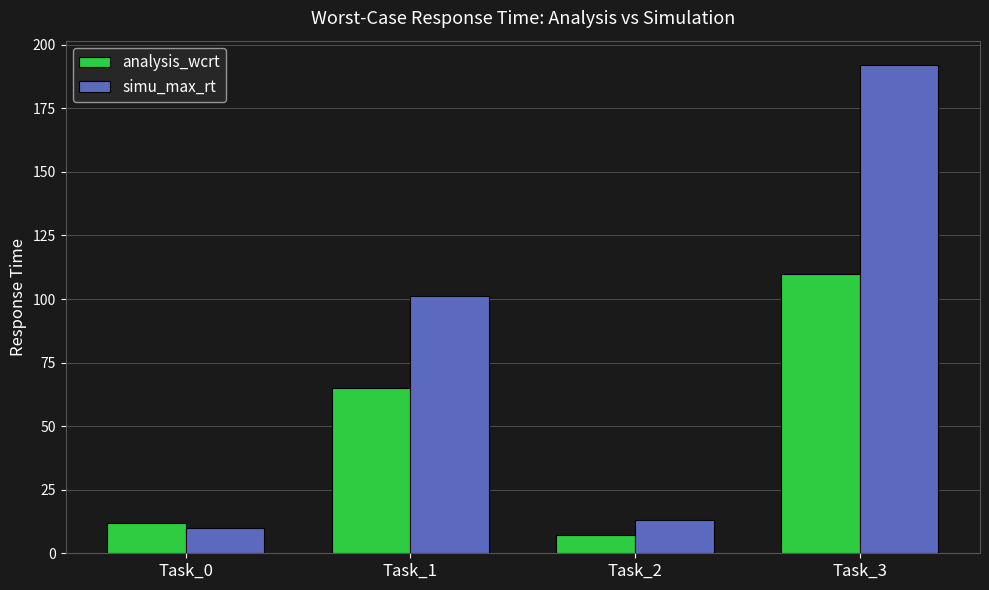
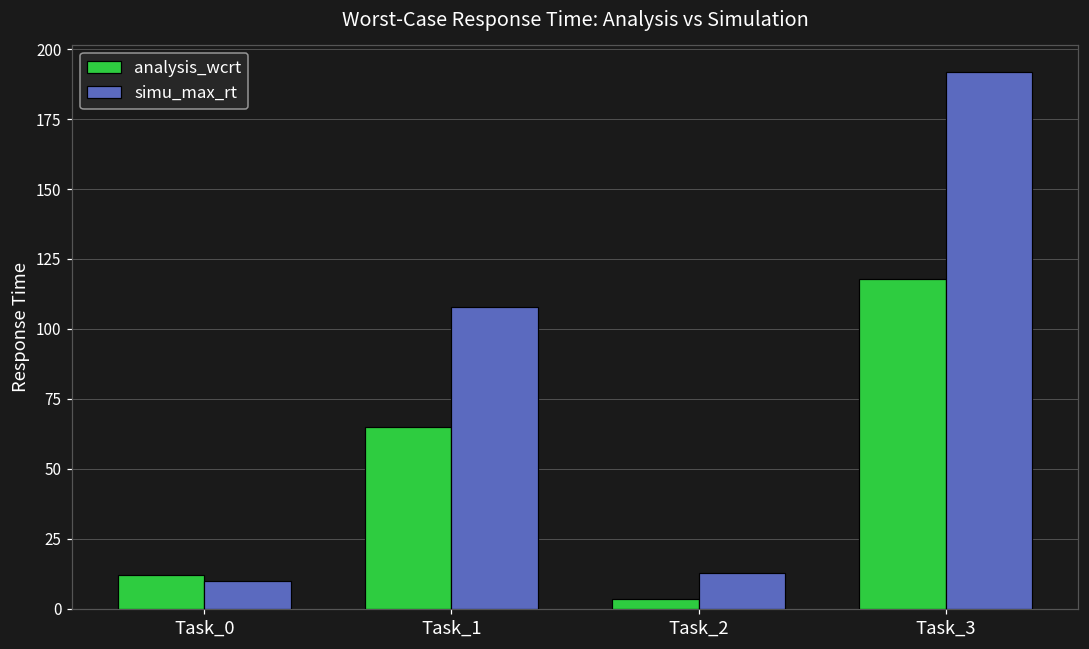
  {
    "analysis_wcrt": {
      "Task_0": 12,
      "Task_1": 65,
-     "Task_2": 7,
-     "Task_3": 110
+     "Task_2": 3,
+     "Task_3": 118
    },
    "simu_max_rt": {
      "Task_0": 10,
-     "Task_1": 101,
+     "Task_1": 108,
      "Task_2": 13,
      "Task_3": 192
    }
  }
